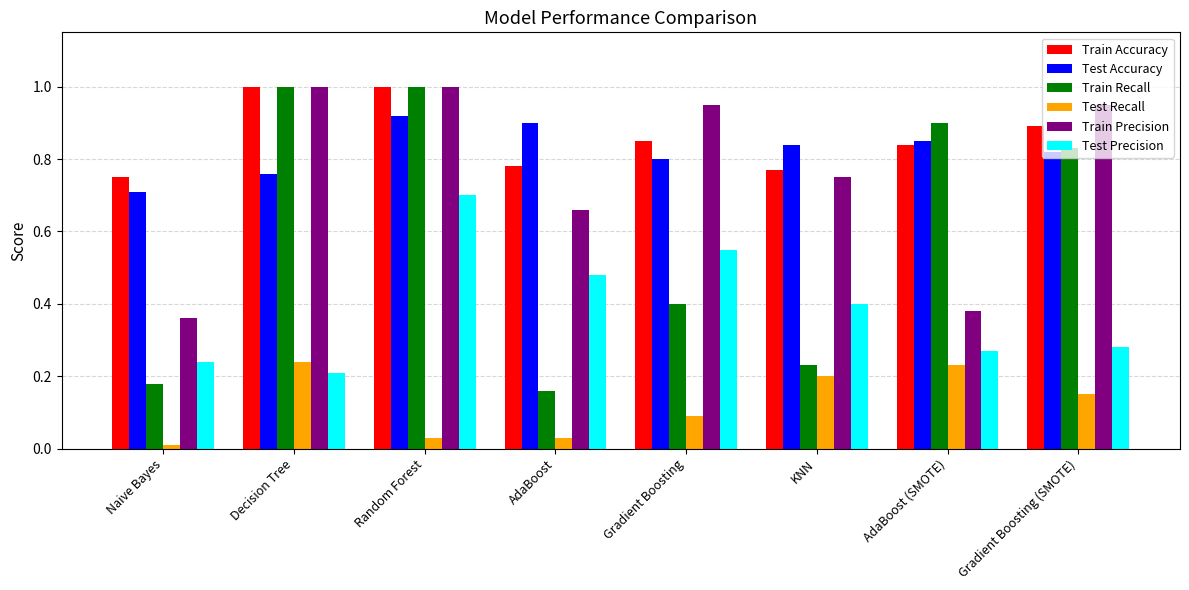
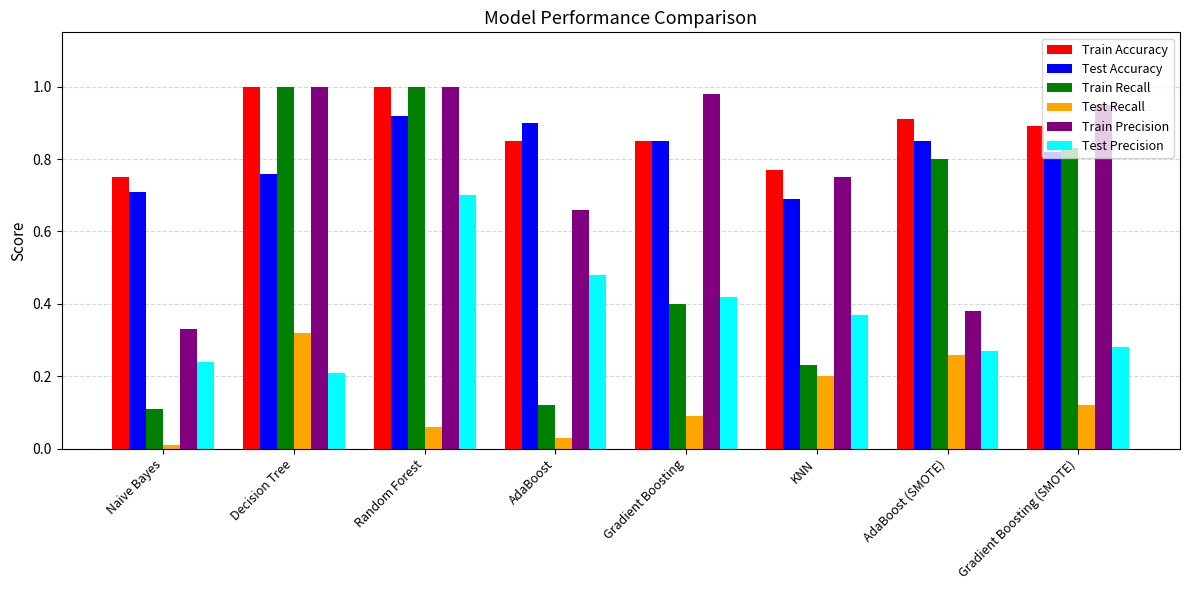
  {
    "Train Accuracy": {
      "Naive Bayes": 0.75,
      "Decision Tree": 1.00,
      "Random Forest": 1.00,
-     "AdaBoost": 0.78,
+     "AdaBoost": 0.85,
      "Gradient Boosting": 0.85,
      "KNN": 0.77,
-     "AdaBoost (SMOTE)": 0.84,
+     "AdaBoost (SMOTE)": 0.91,
      "Gradient Boosting (SMOTE)": 0.89
    },
    "Test Accuracy": {
      "Naive Bayes": 0.71,
      "Decision Tree": 0.76,
      "Random Forest": 0.92,
      "AdaBoost": 0.90,
-     "Gradient Boosting": 0.80,
-     "KNN": 0.84,
+     "Gradient Boosting": 0.85,
+     "KNN": 0.69,
      "AdaBoost (SMOTE)": 0.85
    },
    "Train Recall": {
-     "Naive Bayes": 0.18,
+     "Naive Bayes": 0.11,
      "Decision Tree": 1.00,
      "Random Forest": 1.00,
-     "AdaBoost": 0.16,
+     "AdaBoost": 0.12,
      "Gradient Boosting": 0.40,
      "KNN": 0.23,
-     "AdaBoost (SMOTE)": 0.9
+     "AdaBoost (SMOTE)": 0.8
    },
    "Test Recall": {
      "Naive Bayes": 0.01,
-     "Decision Tree": 0.24,
-     "Random Forest": 0.03,
+     "Decision Tree": 0.32,
+     "Random Forest": 0.06,
      "AdaBoost": 0.03,
      "Gradient Boosting": 0.09,
      "KNN": 0.20,
-     "AdaBoost (SMOTE)": 0.23,
-     "Gradient Boosting (SMOTE)": 0.15
+     "AdaBoost (SMOTE)": 0.26,
+     "Gradient Boosting (SMOTE)": 0.12
    },
    "Train Precision": {
-     "Naive Bayes": 0.36,
+     "Naive Bayes": 0.33,
      "Decision Tree": 1.00,
      "Random Forest": 1.00,
      "AdaBoost": 0.66,
-     "Gradient Boosting": 0.95,
+     "Gradient Boosting": 0.98,
      "KNN": 0.75,
      "AdaBoost (SMOTE)": 0.38
    },
    "Test Precision": {
      "Naive Bayes": 0.24,
      "Decision Tree": 0.21,
      "Random Forest": 0.70,
      "AdaBoost": 0.48,
-     "Gradient Boosting": 0.55,
-     "KNN": 0.40,
+     "Gradient Boosting": 0.42,
+     "KNN": 0.37,
      "AdaBoost (SMOTE)": 0.27,
      "Gradient Boosting (SMOTE)": 0.28
    }
  }
